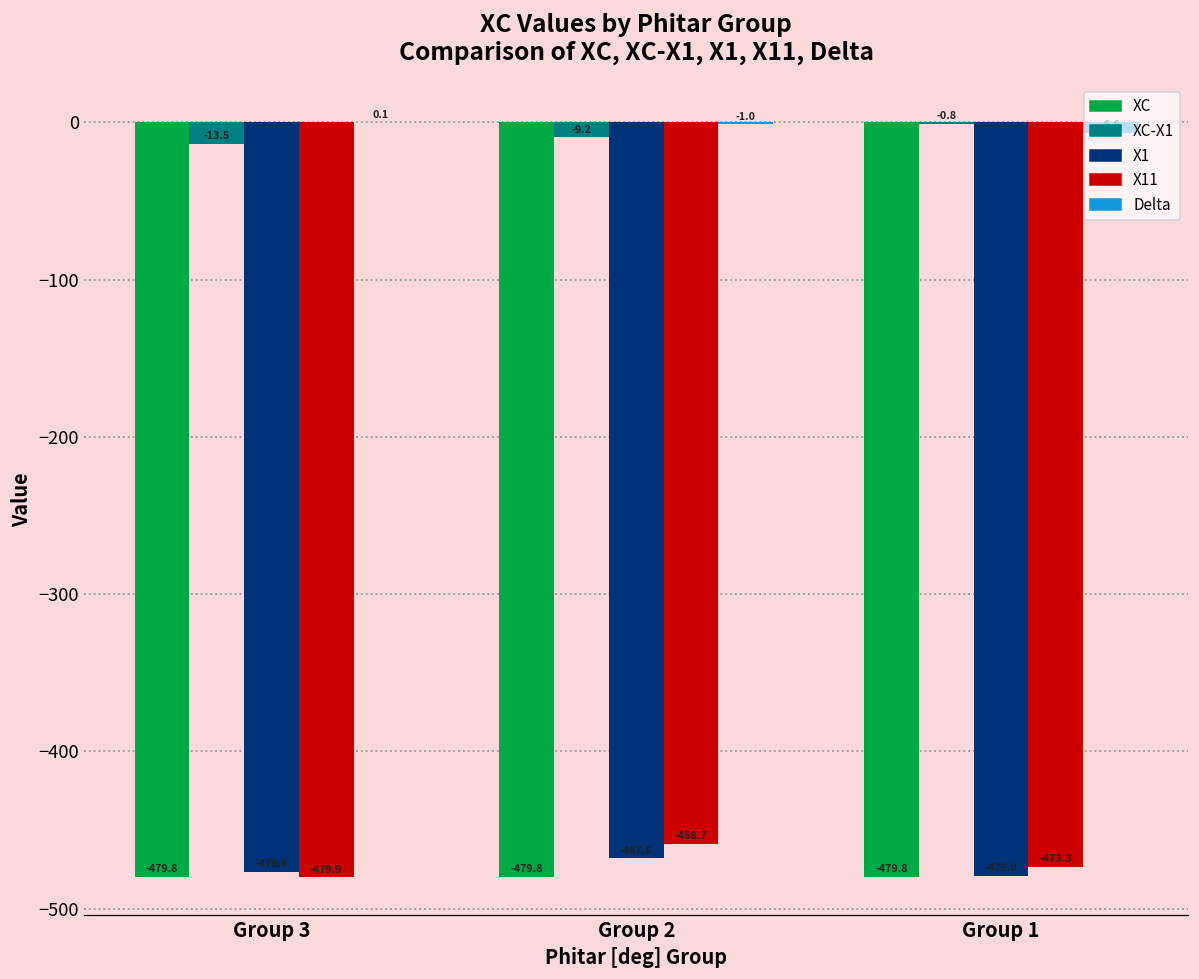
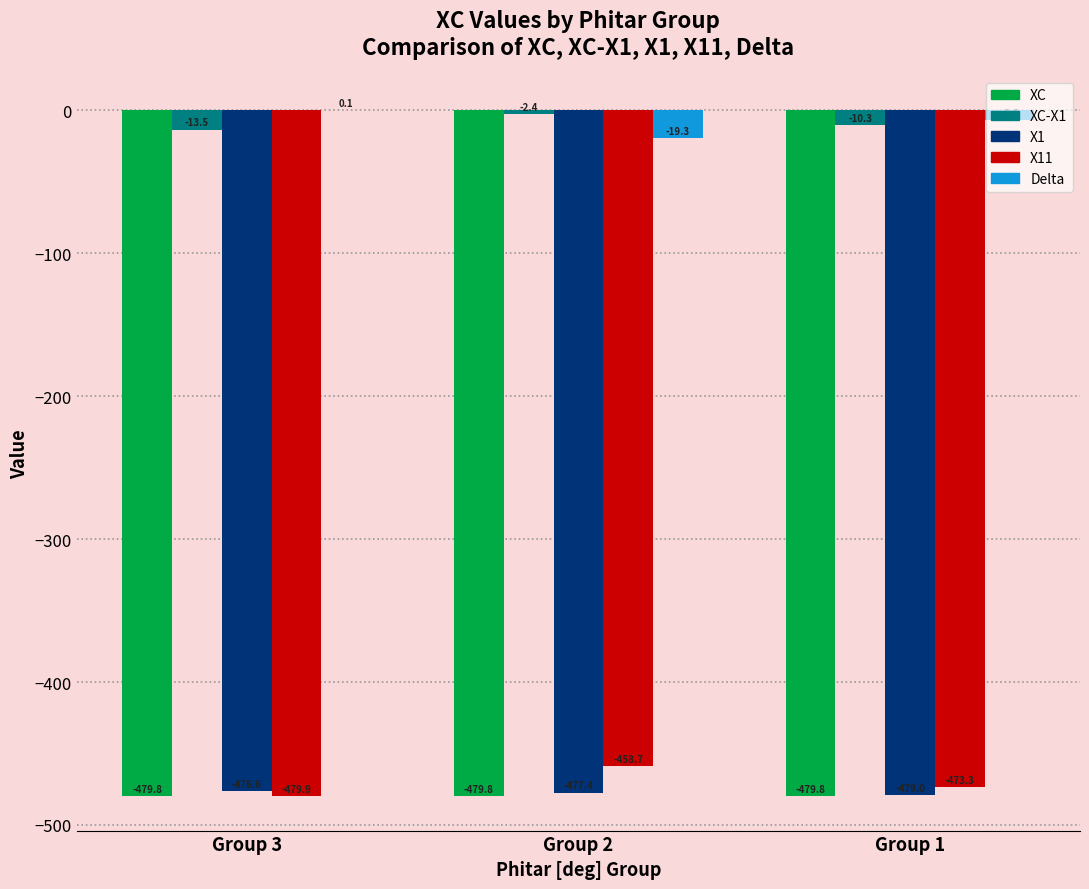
  {
    "XC": {
      "Group 3": -479.8,
      "Group 2": -479.8,
      "Group 1": -479.8
    },
    "XC-X1": {
      "Group 3": -13.5,
-     "Group 2": -9.2,
-     "Group 1": -0.8
+     "Group 2": -2.4,
+     "Group 1": -10.3
    },
    "X1": {
      "Group 3": -476.6,
-     "Group 2": -467.8,
+     "Group 2": -477.4,
      "Group 1": -479.0
    },
    "X11": {
      "Group 3": -479.9,
      "Group 2": -458.7,
      "Group 1": -473.3
    },
    "Delta": {
      "Group 3": 0.1,
-     "Group 2": -1.0
+     "Group 2": -19.3
    }
  }
